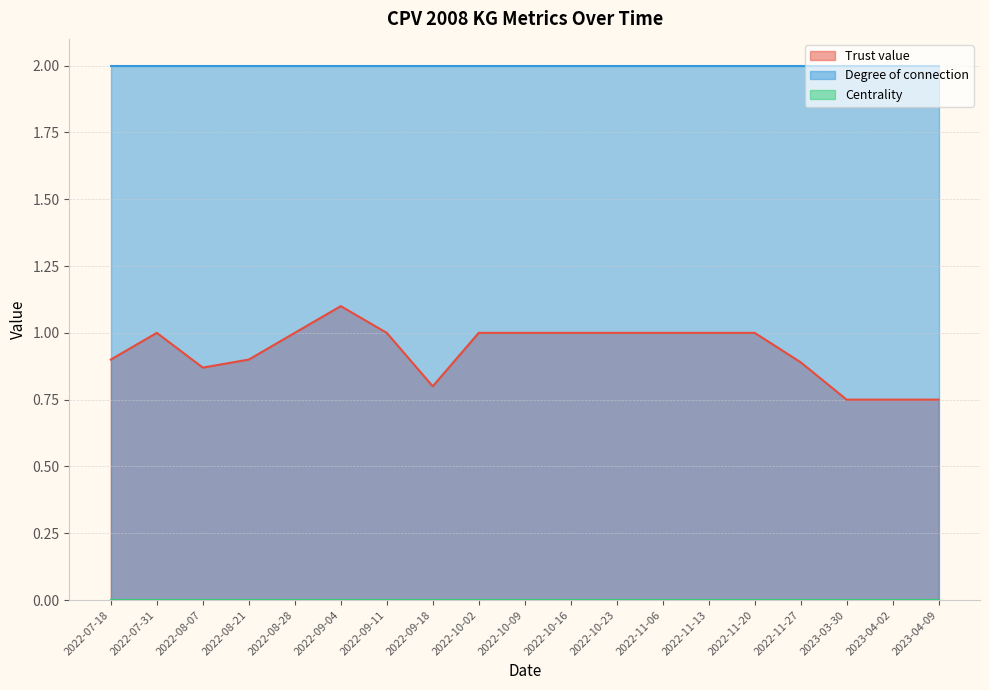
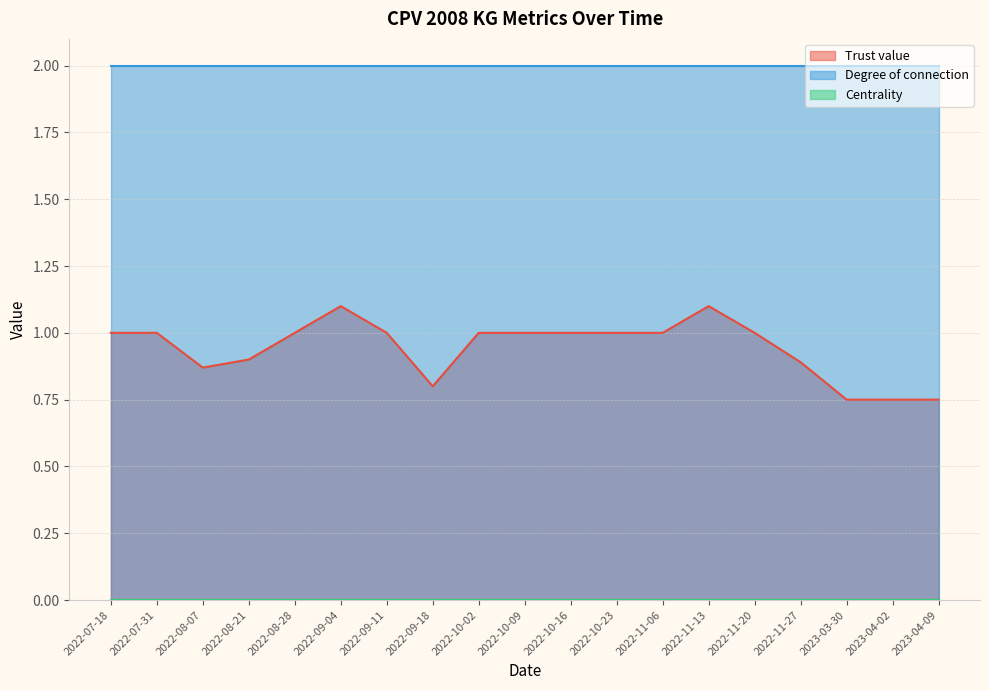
  {
    "Trust value": {
-     "2022-07-18": 0.9,
+     "2022-07-18": 1.0,
      "2022-07-31": 1.0,
      "2022-08-07": 0.87,
      "2022-08-21": 0.9,
      "2022-08-28": 1.0,
      "2022-09-04": 1.1,
      "2022-09-11": 1.0,
      "2022-09-18": 0.8,
      "2022-10-02": 1.0,
      "2022-10-09": 1.0,
      "2022-10-16": 1.0,
      "2022-10-23": 1.0,
      "2022-11-06": 1.0,
-     "2022-11-13": 1.0,
+     "2022-11-13": 1.1,
      "2022-11-20": 1.0,
      "2022-11-27": 0.89,
      "2023-03-30": 0.75,
      "2023-04-02": 0.75,
      "2023-04-09": 0.75
    },
    "Degree of connection": {
      "2022-07-18": 2.0,
      "2022-07-31": 2.0,
      "2022-08-07": 2.0,
      "2022-08-21": 2.0,
      "2022-08-28": 2.0,
      "2022-09-04": 2.0,
      "2022-09-11": 2.0,
      "2022-09-18": 2.0,
      "2022-10-02": 2.0,
      "2022-10-09": 2.0,
      "2022-10-16": 2.0,
      "2022-10-23": 2.0,
      "2022-11-06": 2.0,
      "2022-11-13": 2.0,
      "2022-11-20": 2.0,
      "2022-11-27": 2.0
    },
    "Centrality": {
      "2022-07-18": 0.0,
      "2022-07-31": 0.0,
      "2022-08-07": 0.0,
      "2022-08-21": 0.0,
      "2022-08-28": 0.0,
      "2022-09-04": 0.0,
      "2022-09-11": 0.0,
      "2022-09-18": 0.0,
      "2022-10-02": 0.0,
      "2022-10-09": 0.0,
      "2022-10-16": 0.0,
      "2022-10-23": 0.0,
      "2022-11-06": 0.0,
      "2022-11-13": 0.0,
      "2022-11-20": 0.0,
      "2022-11-27": 0.0,
      "2023-03-30": 0.0,
      "2023-04-02": 0.0,
      "2023-04-09": 0.0
    }
  }
